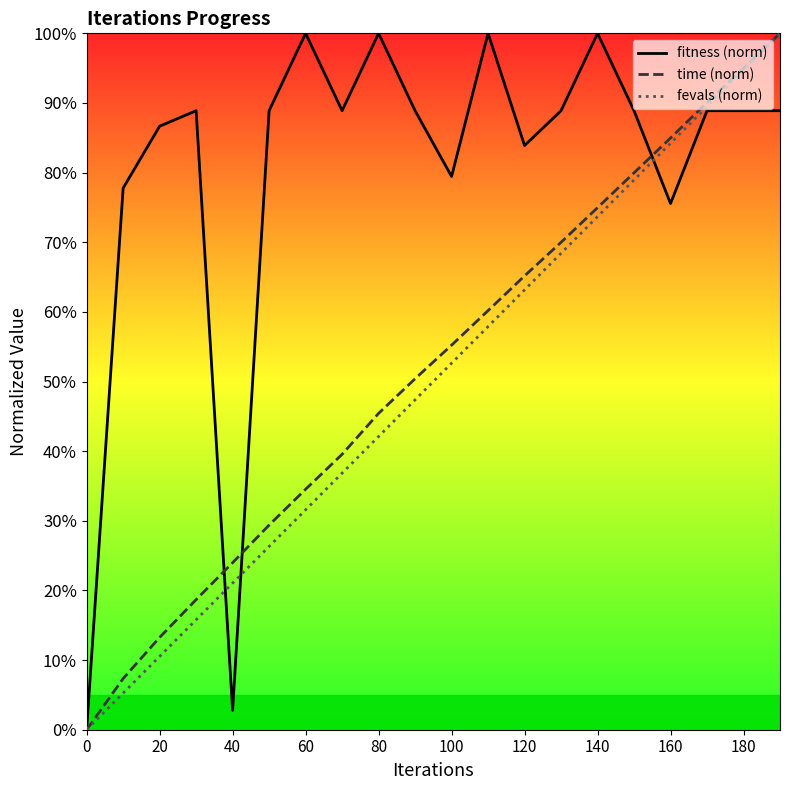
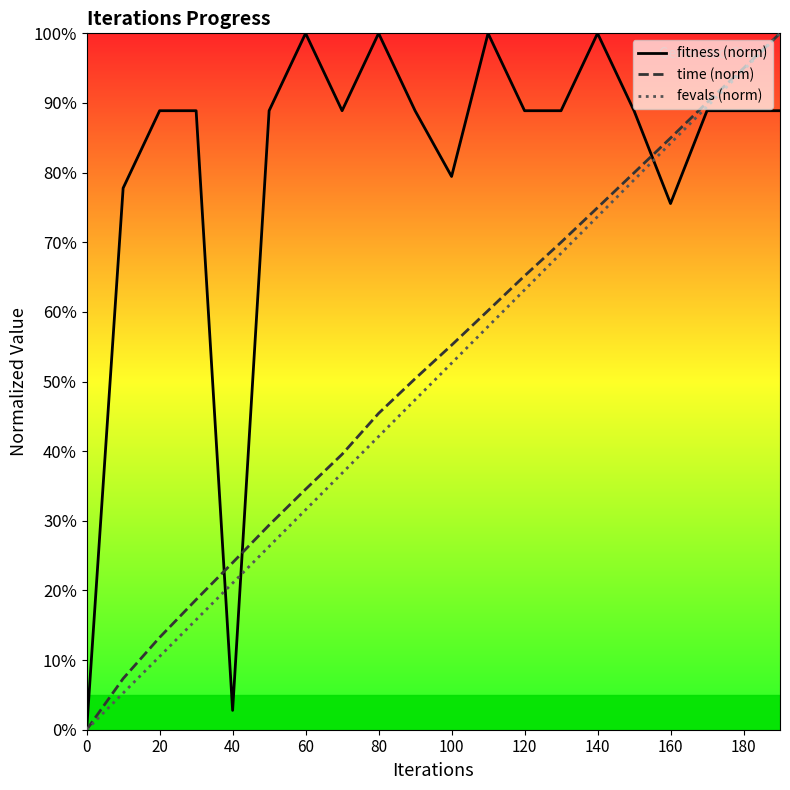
  {
    "fitness (norm)": {
-     "20": "87%",
+     "20": "89%",
      "60": "100%",
      "80": "100%",
      "100": "79%",
-     "120": "84%",
+     "120": "89%",
      "140": "100%",
      "160": "76%",
      "180": "89%"
    }
  }
